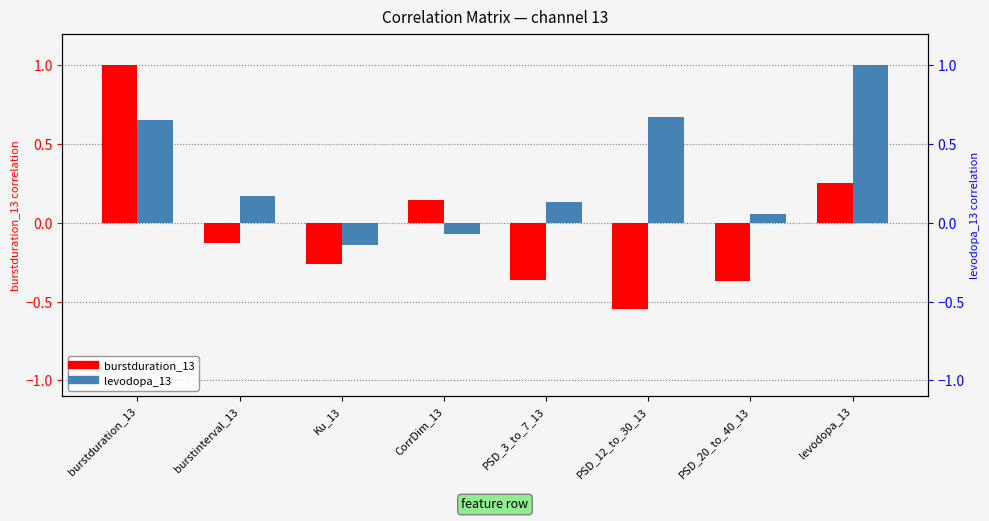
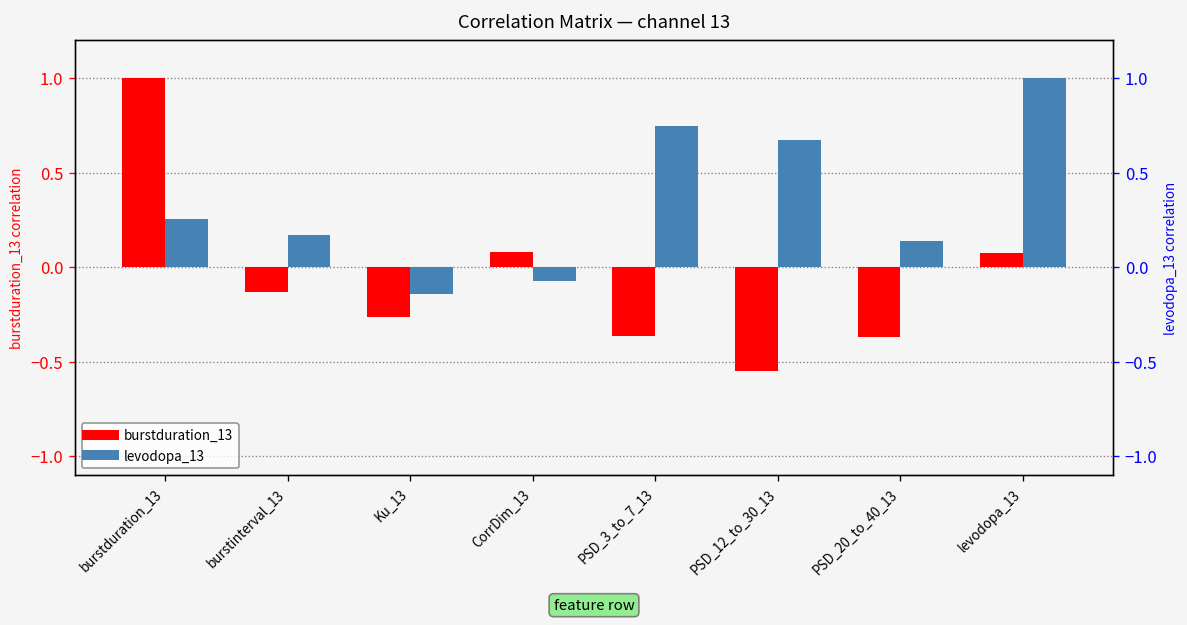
  {
    "burstduration_13": {
      "burstduration_13": 1.00,
      "burstinterval_13": -0.13,
      "Ku_13": -0.26,
-     "CorrDim_13": 0.14,
+     "CorrDim_13": 0.08,
      "PSD_3_to_7_13": -0.37,
      "PSD_12_to_30_13": -0.55,
      "PSD_20_to_40_13": -0.37,
-     "levodopa_13": 0.25
+     "levodopa_13": 0.08
    },
    "levodopa_13": {
-     "burstduration_13": 0.65,
+     "burstduration_13": 0.25,
      "burstinterval_13": 0.17,
      "Ku_13": -0.14,
      "CorrDim_13": -0.07,
-     "PSD_3_to_7_13": 0.13,
+     "PSD_3_to_7_13": 0.75,
      "PSD_12_to_30_13": 0.67,
-     "PSD_20_to_40_13": 0.05,
+     "PSD_20_to_40_13": 0.14,
      "levodopa_13": 1.00
    }
  }
